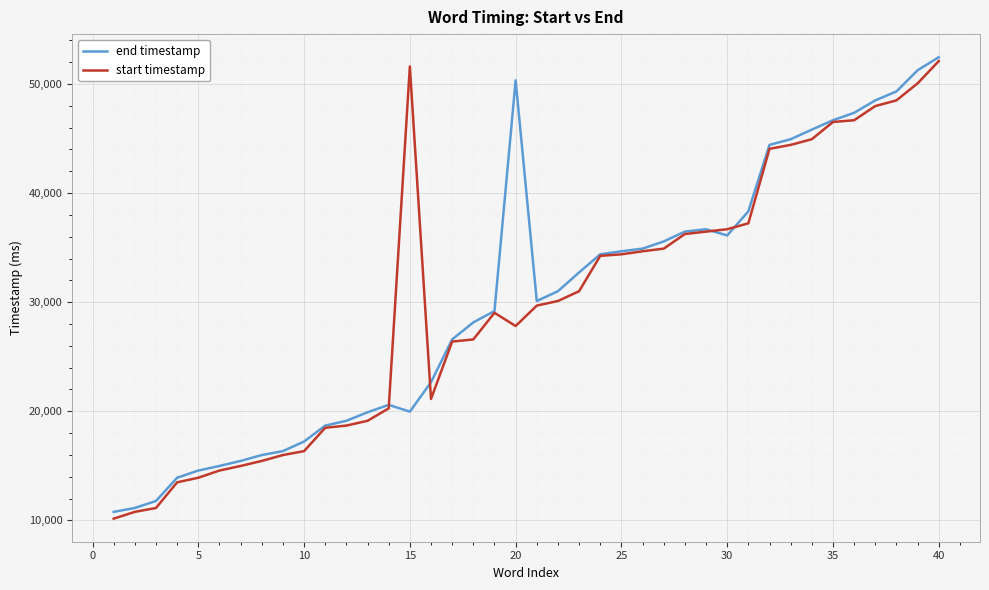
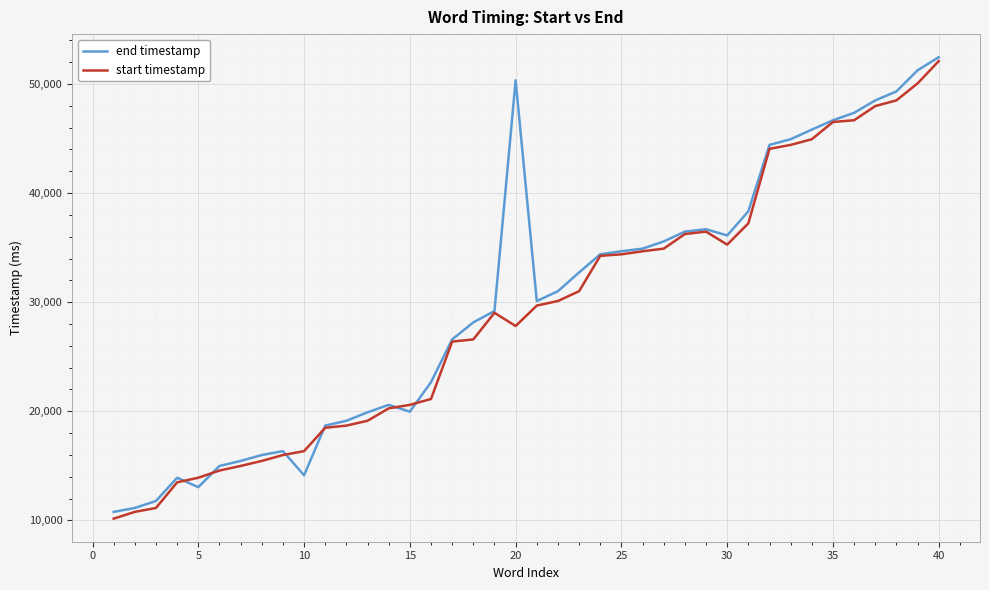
  {
    "end timestamp": {
-     "5": "14,600",
-     "10": "17,200",
+     "5": "13,000",
+     "10": "14,100",
      "15": "20,000",
      "20": "50,300",
      "25": "34,700",
      "30": "36,100",
      "40": "52,500"
    },
    "start timestamp": {
      "5": "13,900",
      "10": "16,400",
-     "15": "51,600",
+     "15": "20,600",
      "20": "27,800",
      "25": "34,400",
-     "30": "36,700",
+     "30": "35,300",
      "40": "52,100"
    }
  }
